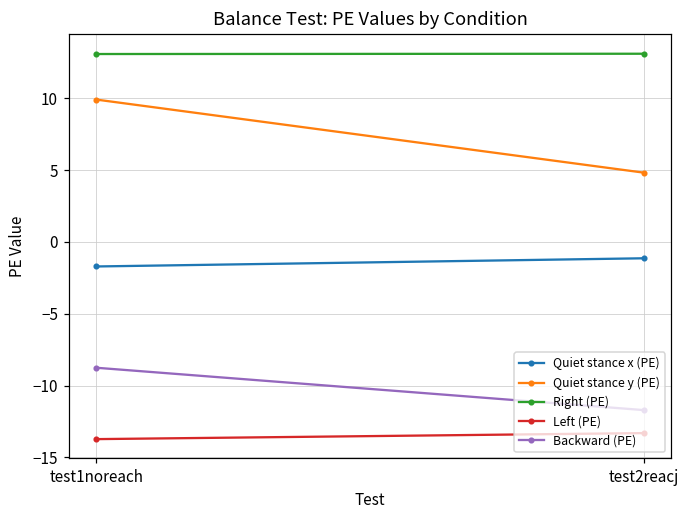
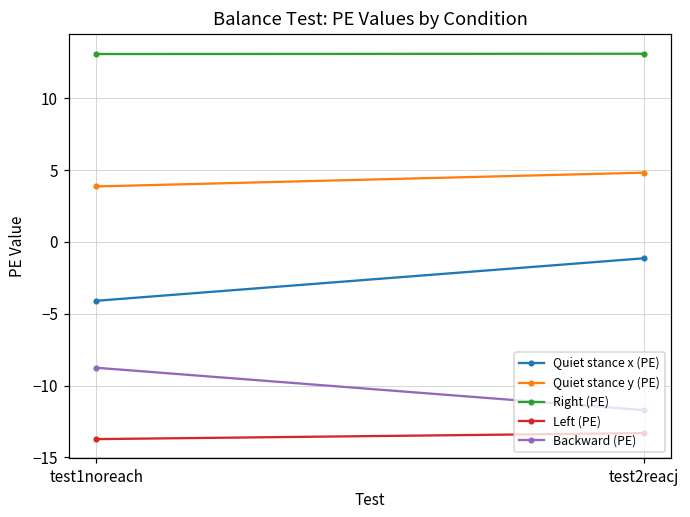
  {
    "Quiet stance x (PE)": {
-     "test1noreach": -1.7,
+     "test1noreach": -4.1,
      "test2reacj": -1.1
    },
    "Quiet stance y (PE)": {
-     "test1noreach": 9.9,
+     "test1noreach": 3.9,
      "test2reacj": 4.8
    },
    "Right (PE)": {
      "test1noreach": 13.1,
      "test2reacj": 13.1
    },
    "Left (PE)": {
      "test1noreach": -13.7
    },
    "Backward (PE)": {
      "test1noreach": -8.8
    }
  }
